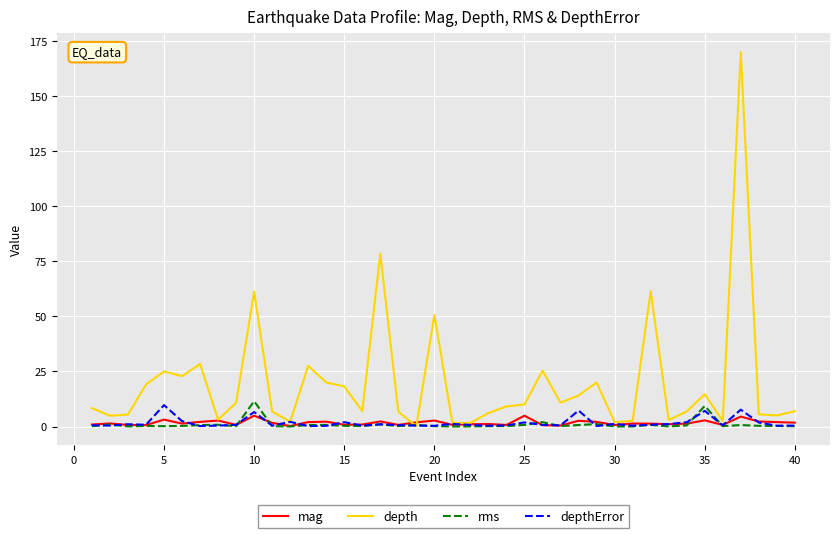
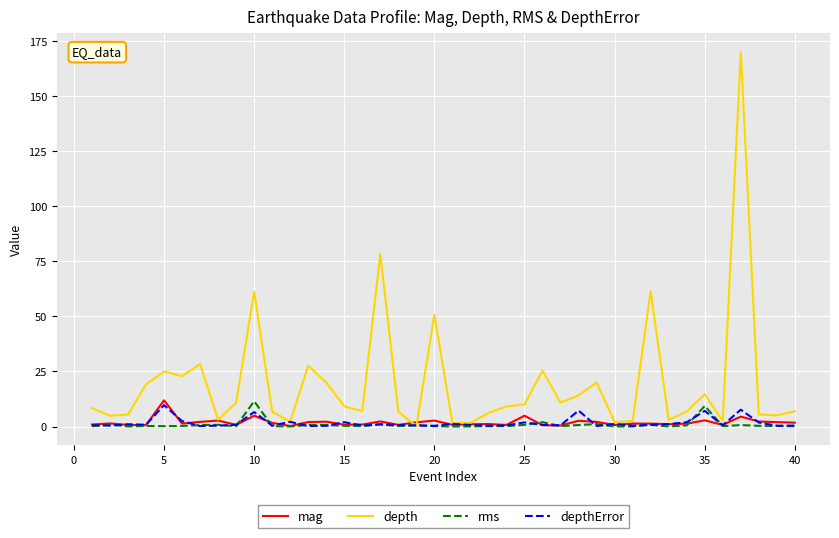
  {
    "mag": {
-     "5": 3,
+     "5": 12,
      "10": 5,
      "20": 3,
      "25": 5,
      "35": 3,
      "40": 2
    },
    "depth": {
      "5": 25,
      "10": 61,
-     "15": 18,
+     "15": 9,
      "20": 51,
      "25": 10,
      "35": 15,
      "40": 7
    },
    "rms": {
      "5": 0,
      "10": 12,
      "35": 9
    },
    "depthError": {
      "5": 10,
      "10": 7,
      "15": 2,
      "35": 7
    }
  }
